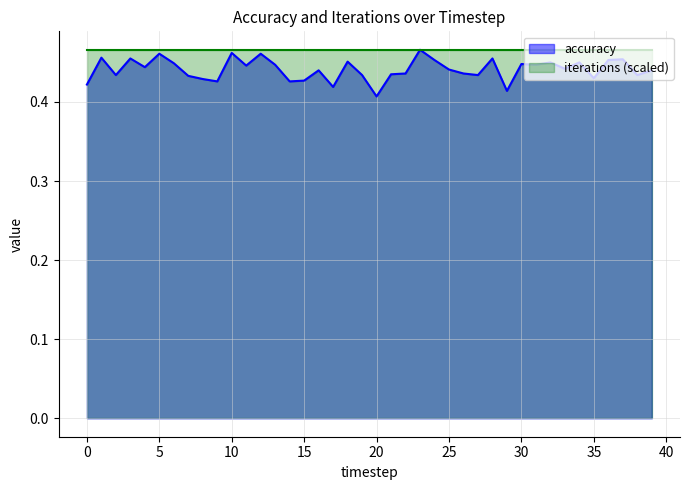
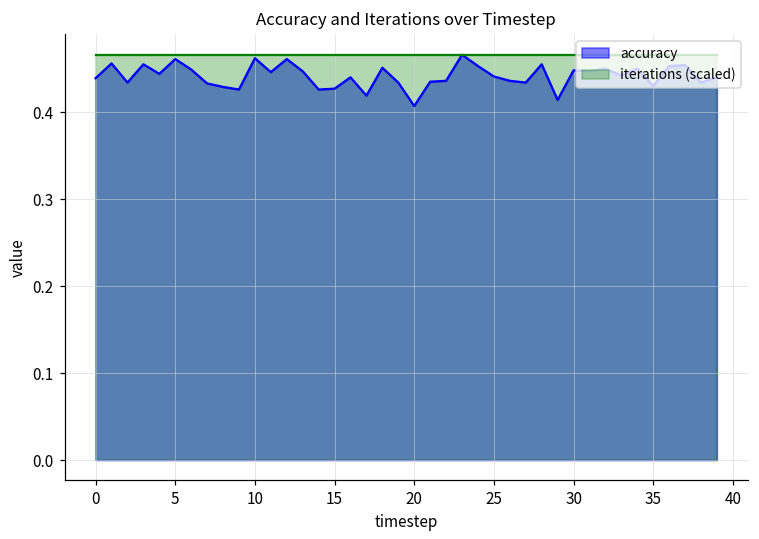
  {
    "accuracy": {
-     "0": 0.42,
+     "0": 0.44,
      "5": 0.46,
      "10": 0.46,
      "15": 0.43,
      "20": 0.41,
      "25": 0.44,
      "30": 0.45
    },
    "iterations (scaled)": {
      "0": 0.47,
      "5": 0.47,
      "10": 0.47,
      "15": 0.47,
      "20": 0.47,
      "25": 0.47,
      "30": 0.47
    }
  }
